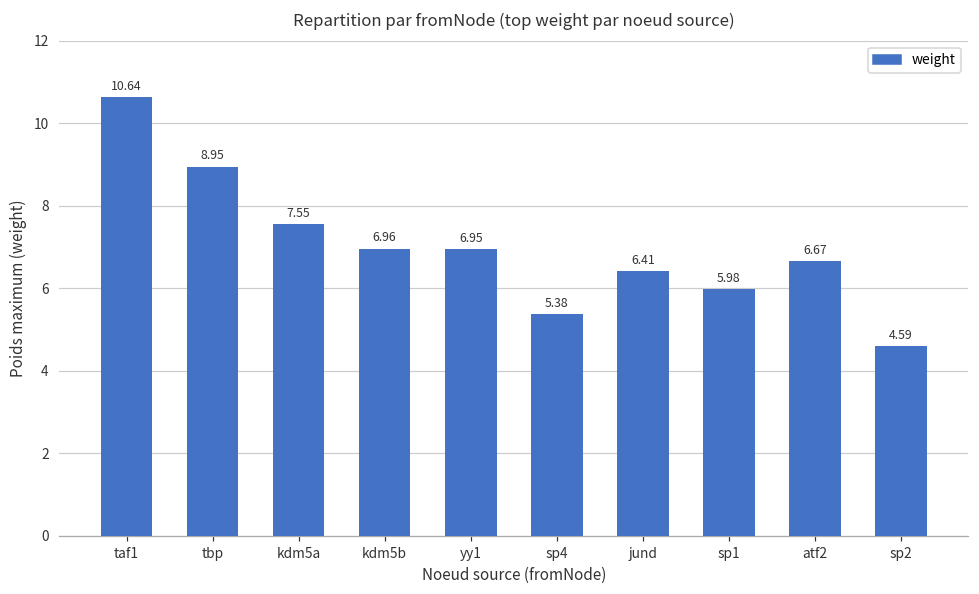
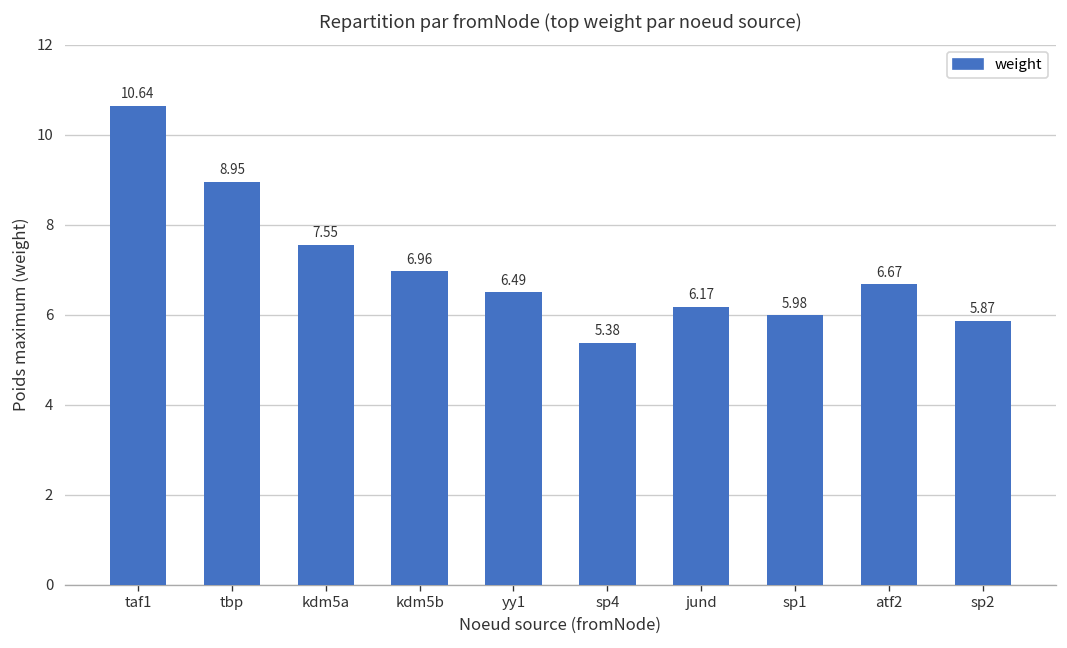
  {
    "taf1": 10.64,
    "tbp": 8.95,
    "kdm5a": 7.55,
    "kdm5b": 6.96,
-   "yy1": 6.95,
+   "yy1": 6.49,
    "sp4": 5.38,
-   "jund": 6.41,
+   "jund": 6.17,
    "sp1": 5.98,
    "atf2": 6.67,
-   "sp2": 4.59
+   "sp2": 5.87
  }
